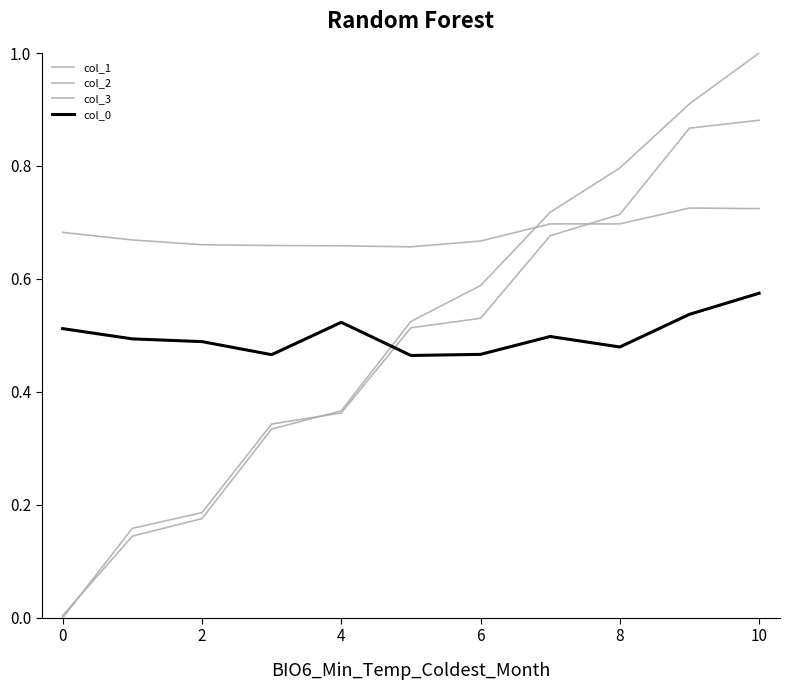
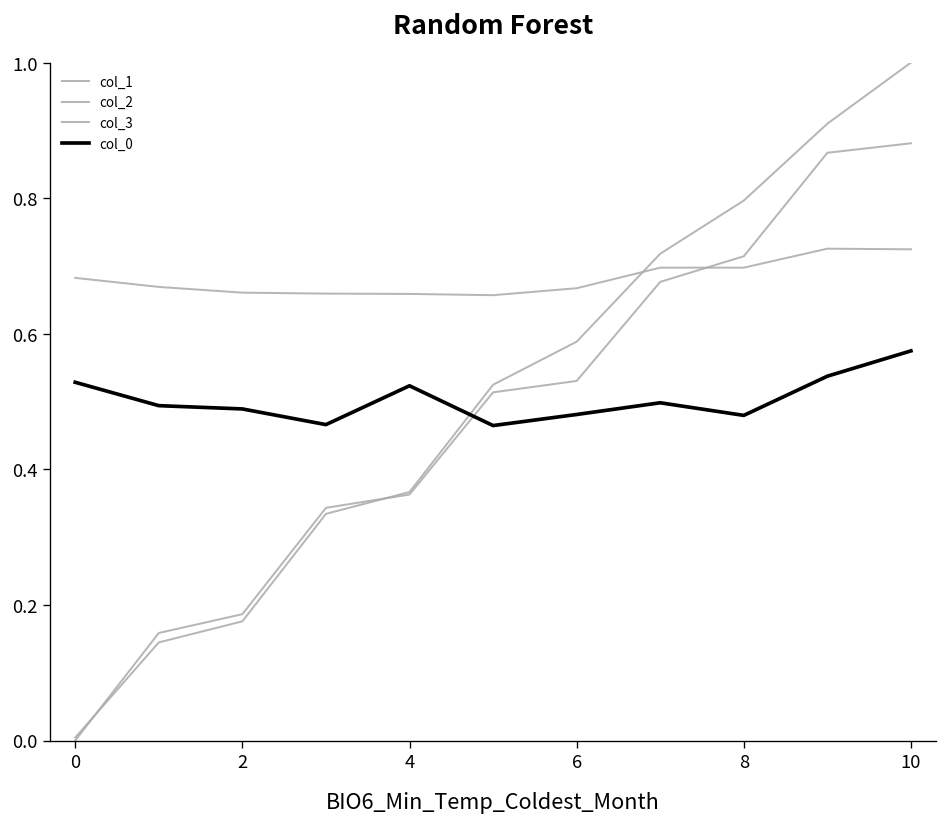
  {
    "col_0": {
-     "0": 0.51,
+     "0": 0.53,
      "2": 0.49,
      "4": 0.52,
-     "6": 0.47,
+     "6": 0.48,
      "8": 0.48,
      "10": 0.57
    }
  }
